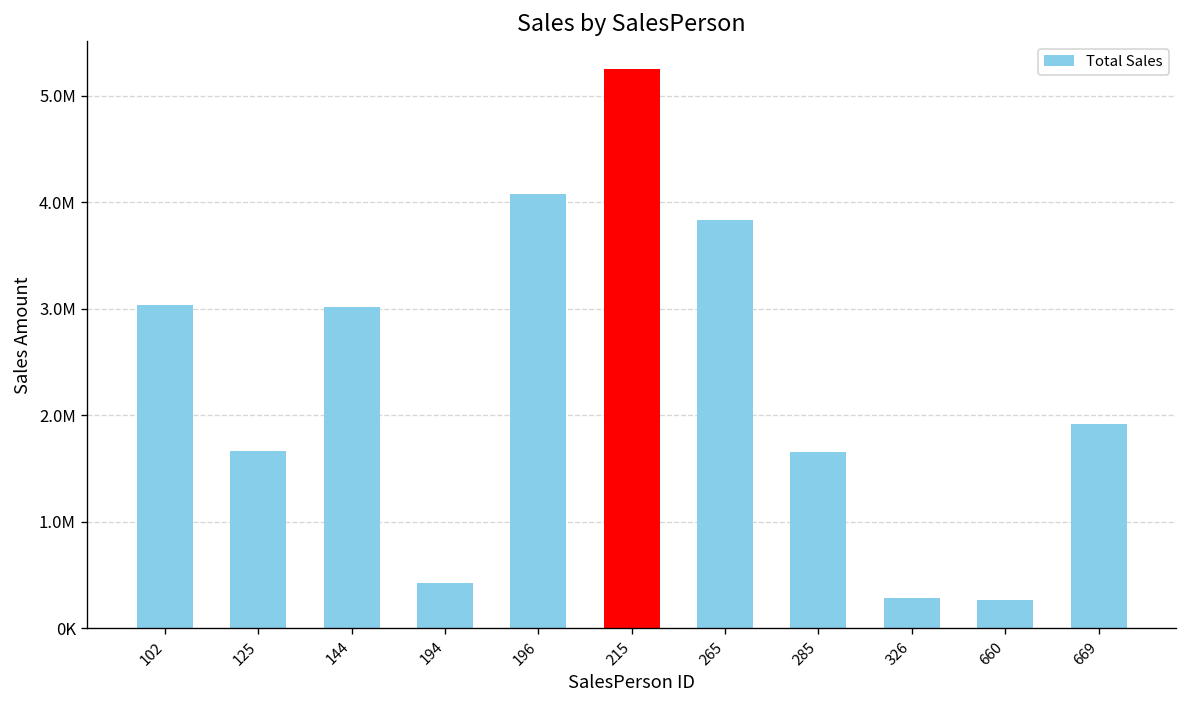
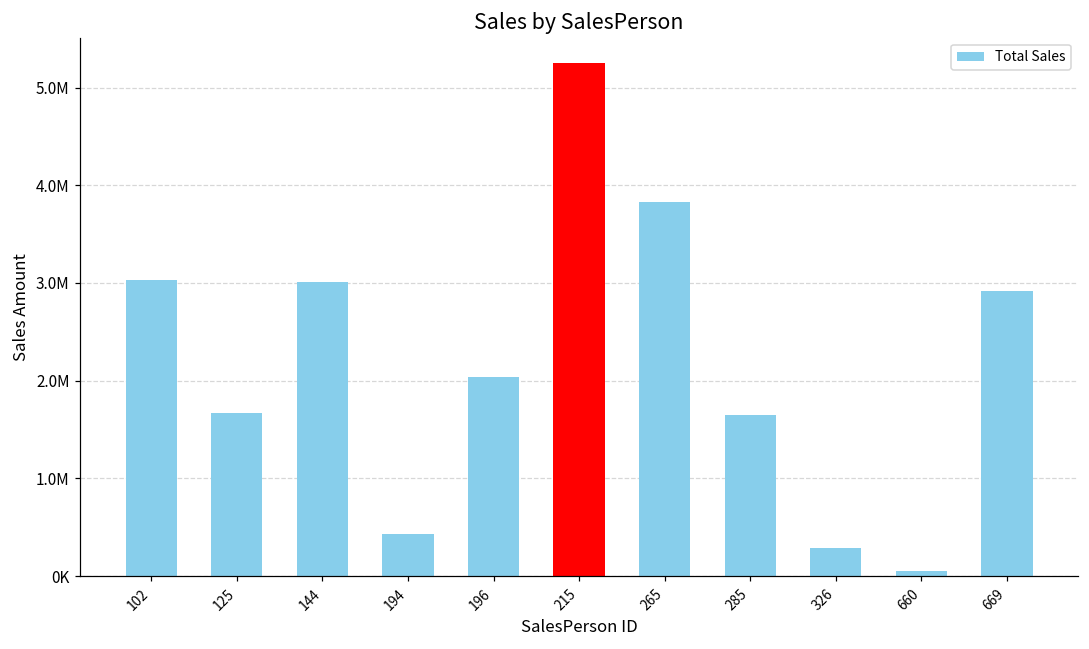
  {
    "102": 3000000,
    "125": 1700000,
    "144": 3000000,
    "194": 400000,
-   "196": 4100000,
+   "196": 2000000,
    "215": 5200000,
    "265": 3800000,
    "285": 1700000,
    "326": 300000,
-   "660": 300000,
-   "669": 1900000
+   "660": 0,
+   "669": 2900000
  }
